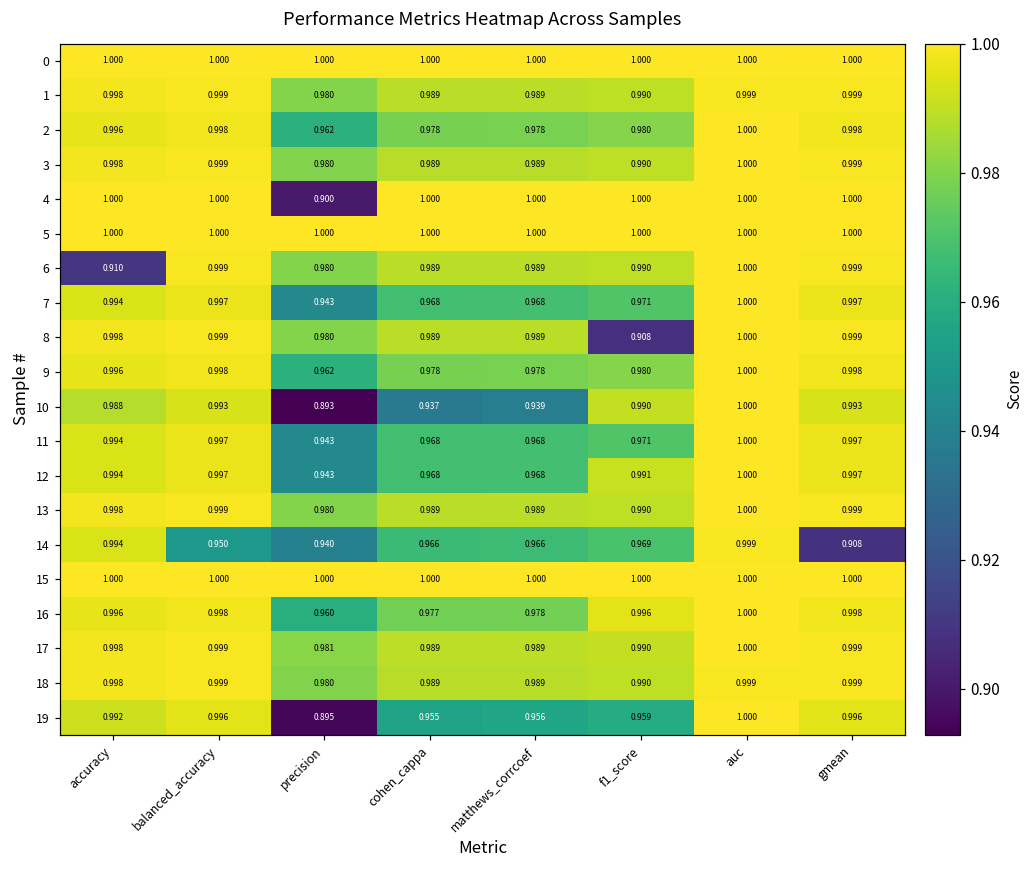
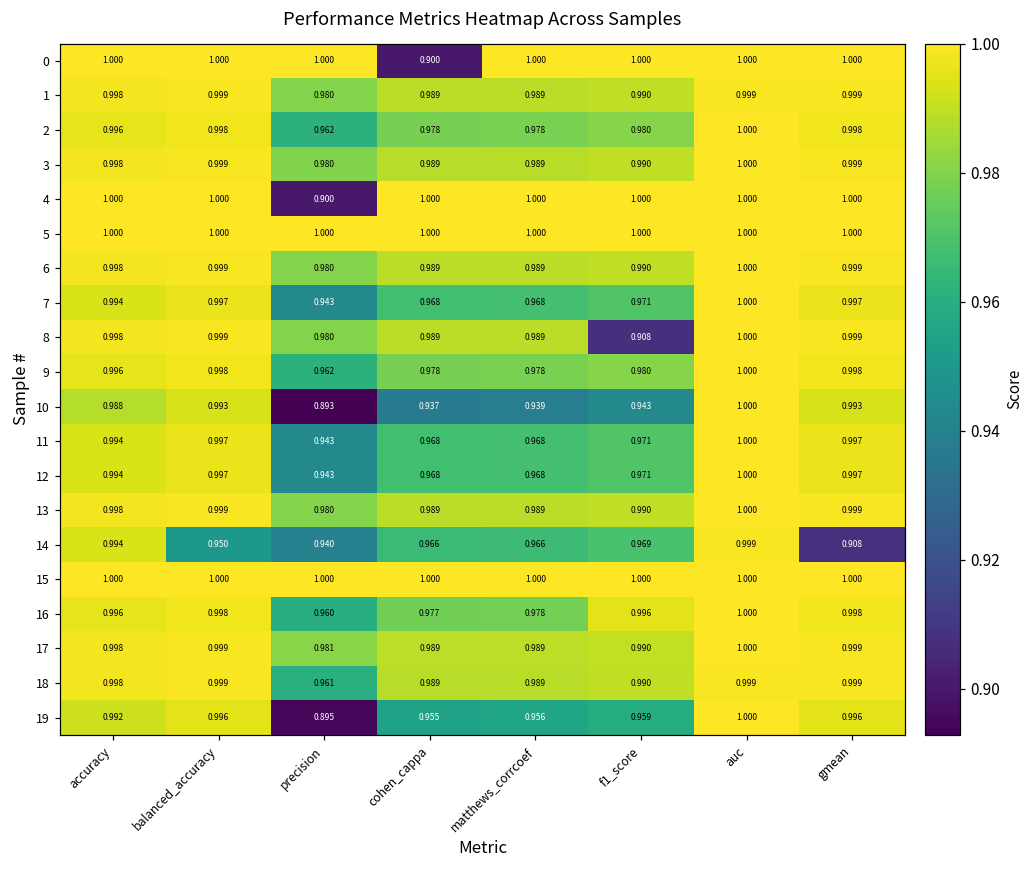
  {
    "0": {
      "accuracy": 1.000,
      "balanced_accuracy": 1.000,
      "precision": 1.000,
-     "cohen_cappa": 1.000,
+     "cohen_cappa": 0.900,
      "matthews_corrcoef": 1.000,
      "f1_score": 1.000,
      "auc": 1.000,
      "gmean": 1.000
    },
    "1": {
      "accuracy": 0.998,
      "balanced_accuracy": 0.999,
      "precision": 0.980,
      "cohen_cappa": 0.989,
      "matthews_corrcoef": 0.989,
      "f1_score": 0.990,
      "auc": 0.999,
      "gmean": 0.999
    },
    "2": {
      "accuracy": 0.996,
      "balanced_accuracy": 0.998,
      "precision": 0.962,
      "cohen_cappa": 0.978,
      "matthews_corrcoef": 0.978,
      "f1_score": 0.980,
      "auc": 1.000,
      "gmean": 0.998
    },
    "3": {
      "accuracy": 0.998,
      "balanced_accuracy": 0.999,
      "precision": 0.980,
      "cohen_cappa": 0.989,
      "matthews_corrcoef": 0.989,
      "f1_score": 0.990,
      "auc": 1.000,
      "gmean": 0.999
    },
    "4": {
      "accuracy": 1.000,
      "balanced_accuracy": 1.000,
      "precision": 0.900,
      "cohen_cappa": 1.000,
      "matthews_corrcoef": 1.000,
      "f1_score": 1.000,
      "auc": 1.000,
      "gmean": 1.000
    },
    "5": {
      "accuracy": 1.000,
      "balanced_accuracy": 1.000,
      "precision": 1.000,
      "cohen_cappa": 1.000,
      "matthews_corrcoef": 1.000,
      "f1_score": 1.000,
      "auc": 1.000,
      "gmean": 1.000
    },
    "6": {
-     "accuracy": 0.910,
+     "accuracy": 0.998,
      "balanced_accuracy": 0.999,
      "precision": 0.980,
      "cohen_cappa": 0.989,
      "matthews_corrcoef": 0.989,
      "f1_score": 0.990,
      "auc": 1.000,
      "gmean": 0.999
    },
    "7": {
      "accuracy": 0.994,
      "balanced_accuracy": 0.997,
      "precision": 0.943,
      "cohen_cappa": 0.968,
      "matthews_corrcoef": 0.968,
      "f1_score": 0.971,
      "auc": 1.000,
      "gmean": 0.997
    },
    "8": {
      "accuracy": 0.998,
      "balanced_accuracy": 0.999,
      "precision": 0.980,
      "cohen_cappa": 0.989,
      "matthews_corrcoef": 0.989,
      "f1_score": 0.908,
      "auc": 1.000,
      "gmean": 0.999
    },
    "9": {
      "accuracy": 0.996,
      "balanced_accuracy": 0.998,
      "precision": 0.962,
      "cohen_cappa": 0.978,
      "matthews_corrcoef": 0.978,
      "f1_score": 0.980,
      "auc": 1.000,
      "gmean": 0.998
    },
    "10": {
      "accuracy": 0.988,
      "balanced_accuracy": 0.993,
      "precision": 0.893,
      "cohen_cappa": 0.937,
      "matthews_corrcoef": 0.939,
-     "f1_score": 0.990,
+     "f1_score": 0.943,
      "auc": 1.000,
      "gmean": 0.993
    },
    "11": {
      "accuracy": 0.994,
      "balanced_accuracy": 0.997,
      "precision": 0.943,
      "cohen_cappa": 0.968,
      "matthews_corrcoef": 0.968,
      "f1_score": 0.971,
      "auc": 1.000,
      "gmean": 0.997
    },
    "12": {
      "accuracy": 0.994,
      "balanced_accuracy": 0.997,
      "precision": 0.943,
      "cohen_cappa": 0.968,
      "matthews_corrcoef": 0.968,
-     "f1_score": 0.991,
+     "f1_score": 0.971,
      "auc": 1.000,
      "gmean": 0.997
    },
    "13": {
      "accuracy": 0.998,
      "balanced_accuracy": 0.999,
      "precision": 0.980,
      "cohen_cappa": 0.989,
      "matthews_corrcoef": 0.989,
      "f1_score": 0.990,
      "auc": 1.000,
      "gmean": 0.999
    },
    "14": {
      "accuracy": 0.994,
      "balanced_accuracy": 0.950,
      "precision": 0.940,
      "cohen_cappa": 0.966,
      "matthews_corrcoef": 0.966,
      "f1_score": 0.969,
      "auc": 0.999,
      "gmean": 0.908
    },
    "15": {
      "accuracy": 1.000,
      "balanced_accuracy": 1.000,
      "precision": 1.000,
      "cohen_cappa": 1.000,
      "matthews_corrcoef": 1.000,
      "f1_score": 1.000,
      "auc": 1.000,
      "gmean": 1.000
    },
    "16": {
      "accuracy": 0.996,
      "balanced_accuracy": 0.998,
      "precision": 0.960,
      "cohen_cappa": 0.977,
      "matthews_corrcoef": 0.978,
      "f1_score": 0.996,
      "auc": 1.000,
      "gmean": 0.998
    },
    "17": {
      "accuracy": 0.998,
      "balanced_accuracy": 0.999,
      "precision": 0.981,
      "cohen_cappa": 0.989,
      "matthews_corrcoef": 0.989,
      "f1_score": 0.990,
      "auc": 1.000,
      "gmean": 0.999
    },
    "18": {
      "accuracy": 0.998,
      "balanced_accuracy": 0.999,
-     "precision": 0.980,
+     "precision": 0.961,
      "cohen_cappa": 0.989,
      "matthews_corrcoef": 0.989,
      "f1_score": 0.990,
      "auc": 0.999,
      "gmean": 0.999
    },
    "19": {
      "accuracy": 0.992,
      "balanced_accuracy": 0.996,
      "precision": 0.895,
      "cohen_cappa": 0.955,
      "matthews_corrcoef": 0.956,
      "f1_score": 0.959,
      "auc": 1.000,
      "gmean": 0.996
    }
  }
